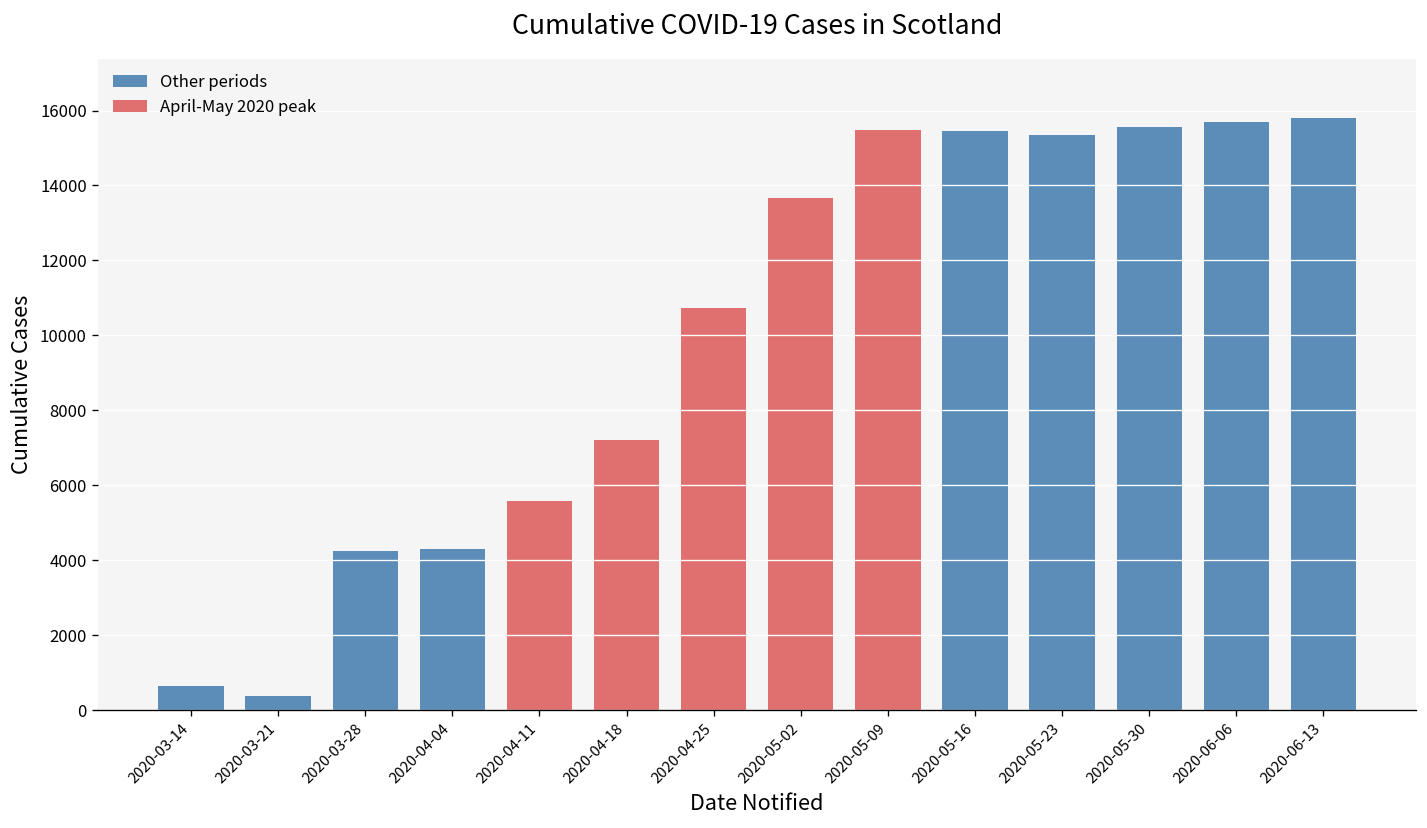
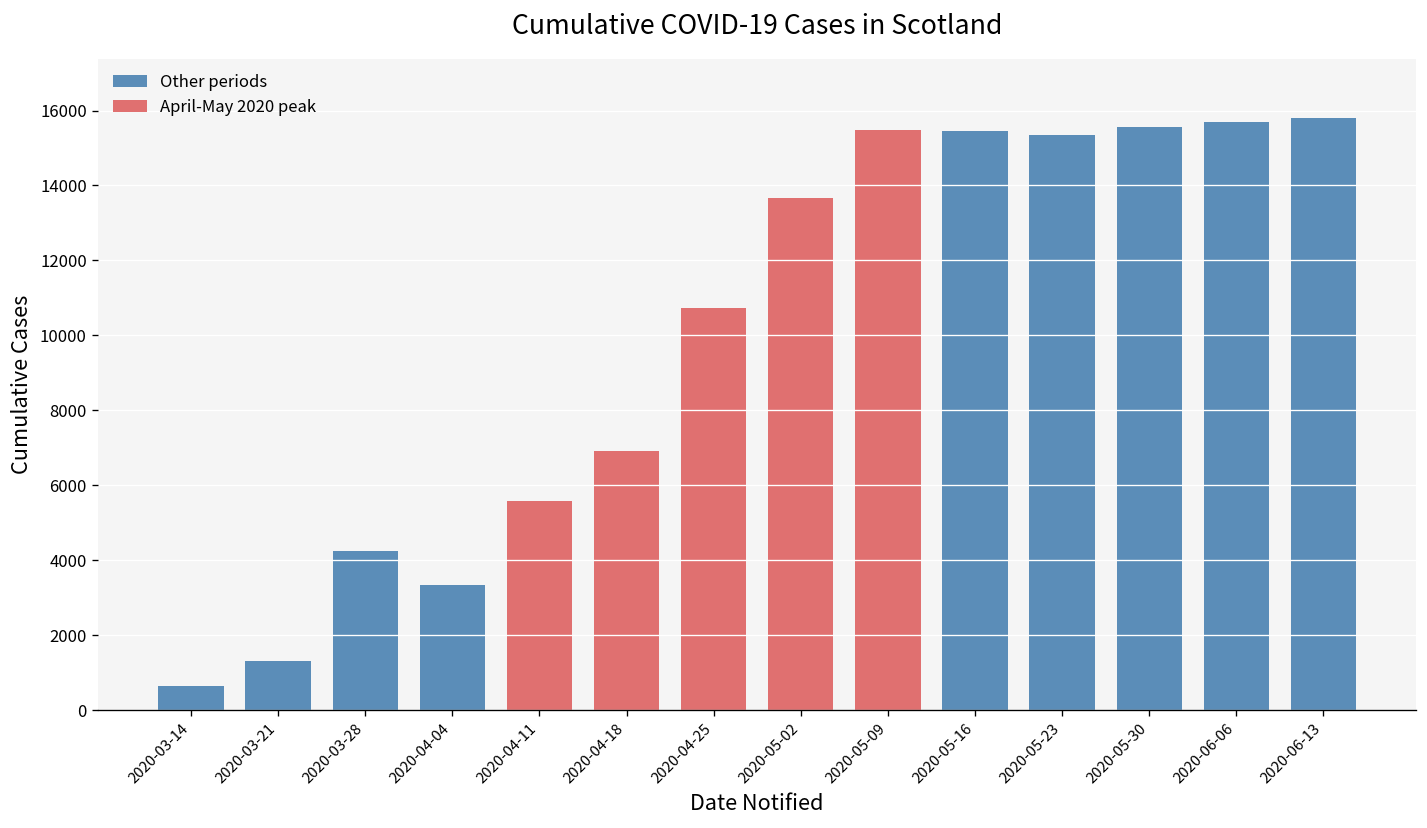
  {
    "2020-03-14": 600,
-   "2020-03-21": 400,
+   "2020-03-21": 1300,
    "2020-03-28": 4300,
-   "2020-04-04": 4300,
+   "2020-04-04": 3300,
    "2020-04-11": 5600,
-   "2020-04-18": 7200,
+   "2020-04-18": 6900,
    "2020-04-25": 10700,
    "2020-05-02": 13700,
    "2020-05-09": 15500,
    "2020-05-16": 15400,
    "2020-05-23": 15300,
    "2020-05-30": 15600,
    "2020-06-06": 15700,
    "2020-06-13": 15800
  }
